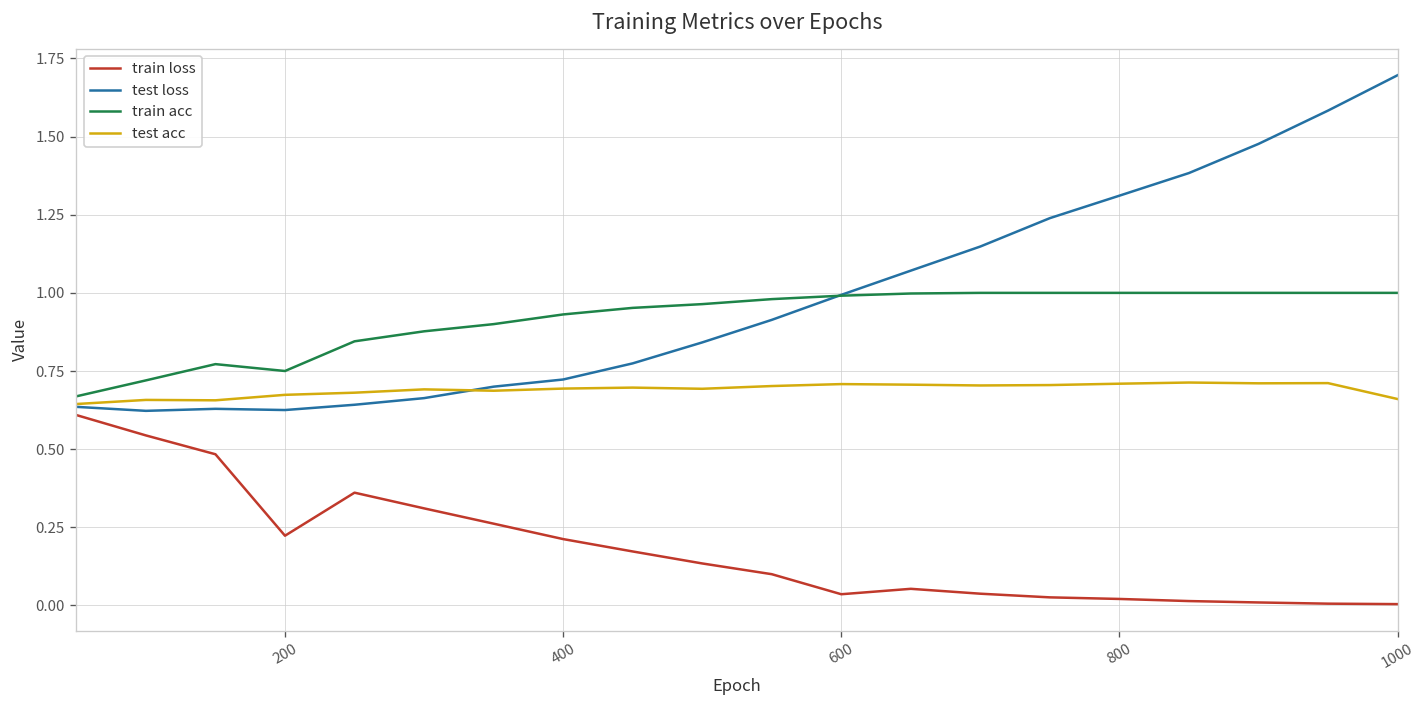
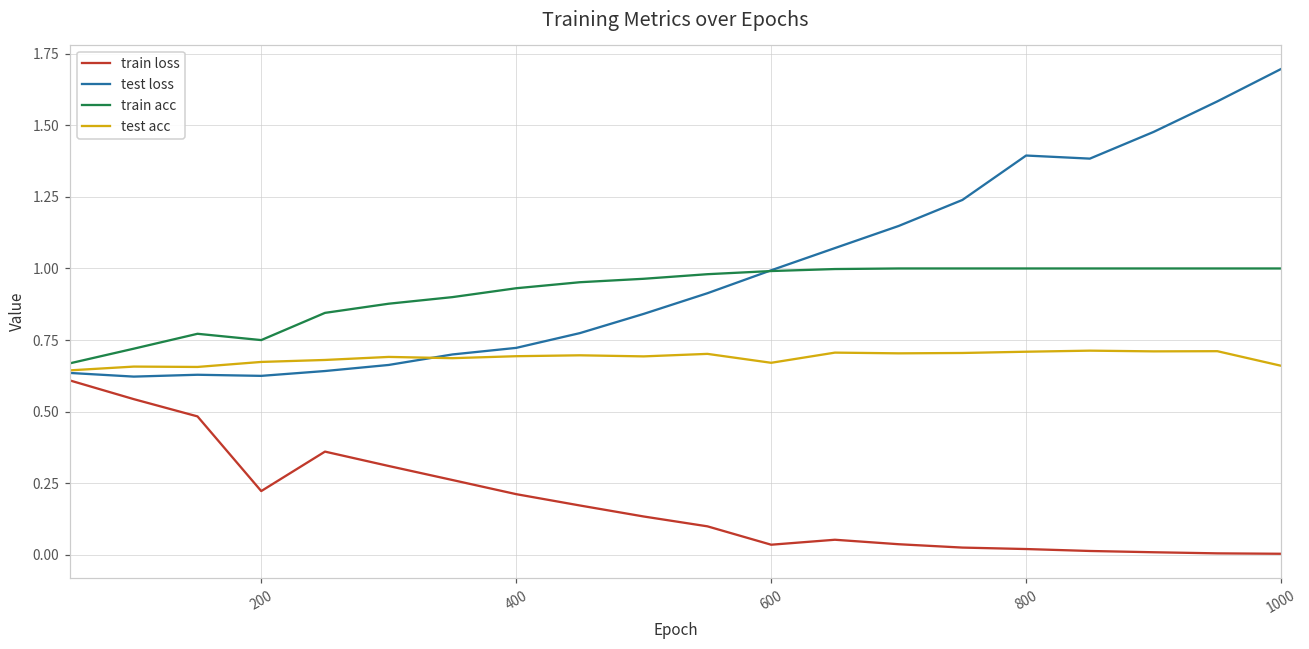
  {
    "train loss": {
      "200": 0.22,
      "400": 0.21,
      "600": 0.04,
      "800": 0.02,
      "1000": 0.00
    },
    "test loss": {
      "200": 0.63,
      "400": 0.72,
-     "800": 1.31,
+     "800": 1.39,
      "1000": 1.70
    },
    "train acc": {
      "200": 0.75,
      "400": 0.93,
      "800": 1.00,
      "1000": 1.00
    },
    "test acc": {
      "200": 0.67,
      "400": 0.69,
-     "600": 0.71,
+     "600": 0.67,
      "800": 0.71,
      "1000": 0.66
    }
  }
